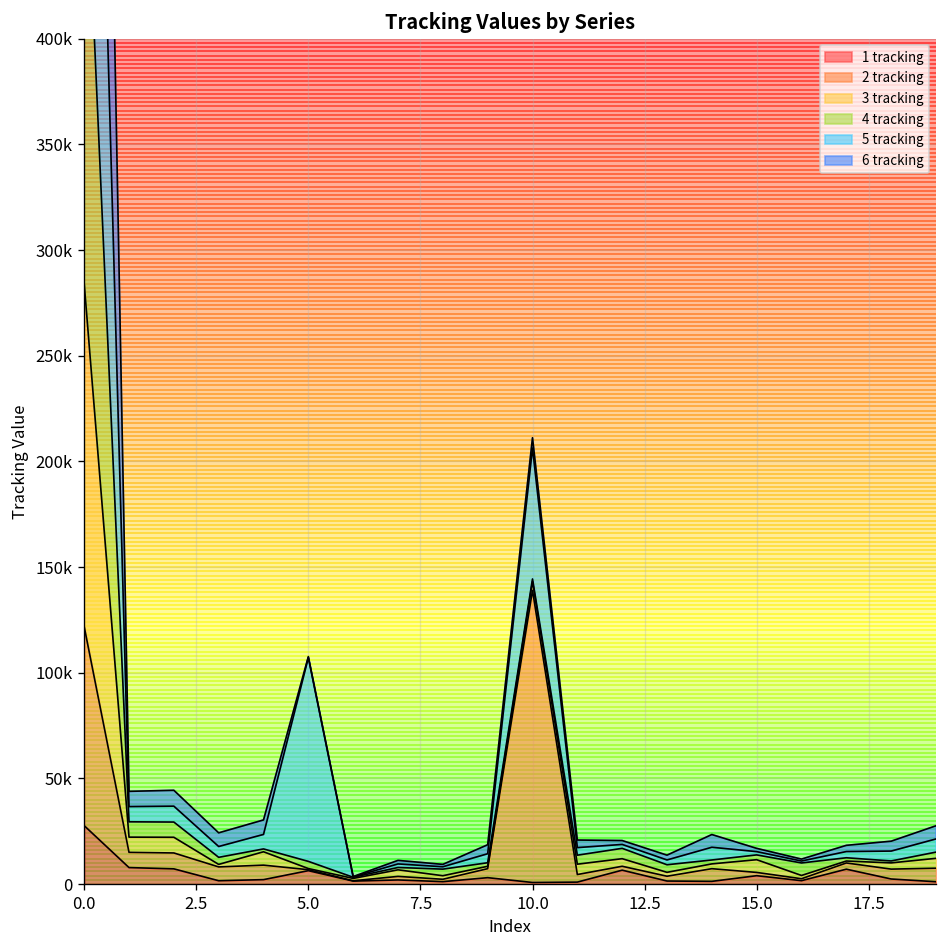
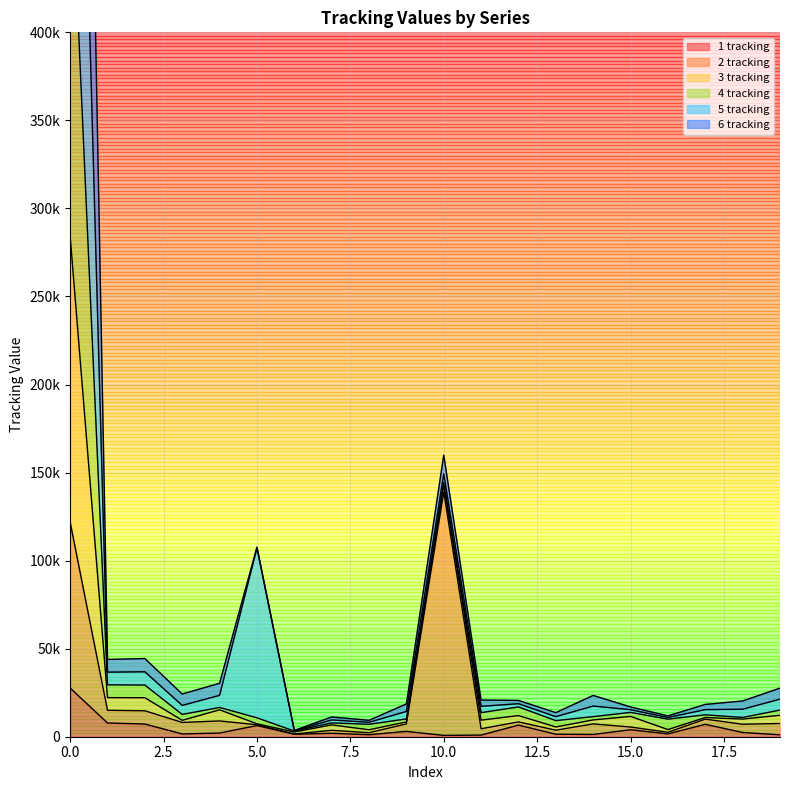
  {
    "1 tracking": {
      "0.0": 28000,
      "10.0": 1000,
      "15.0": 4000
    },
    "2 tracking": {
      "0.0": 94000,
      "10.0": 138000,
      "15.0": 2000
    },
    "3 tracking": {
      "0.0": 162000,
      "15.0": 6000
    },
    "4 tracking": {
      "5.0": 3000,
      "15.0": 2000
    },
    "5 tracking": {
-     "10.0": 62000,
+     "10.0": 5000,
      "15.0": 2000
    },
    "6 tracking": {
-     "10.0": 5000,
+     "10.0": 11000,
      "15.0": 2000
    }
  }
